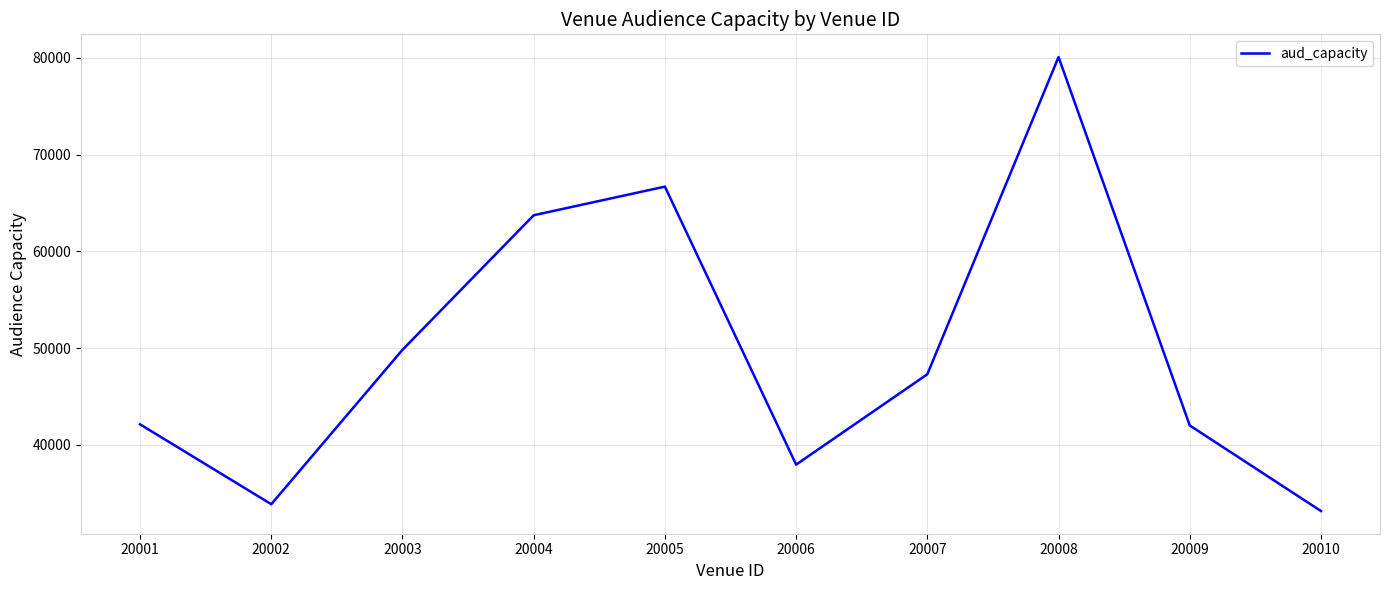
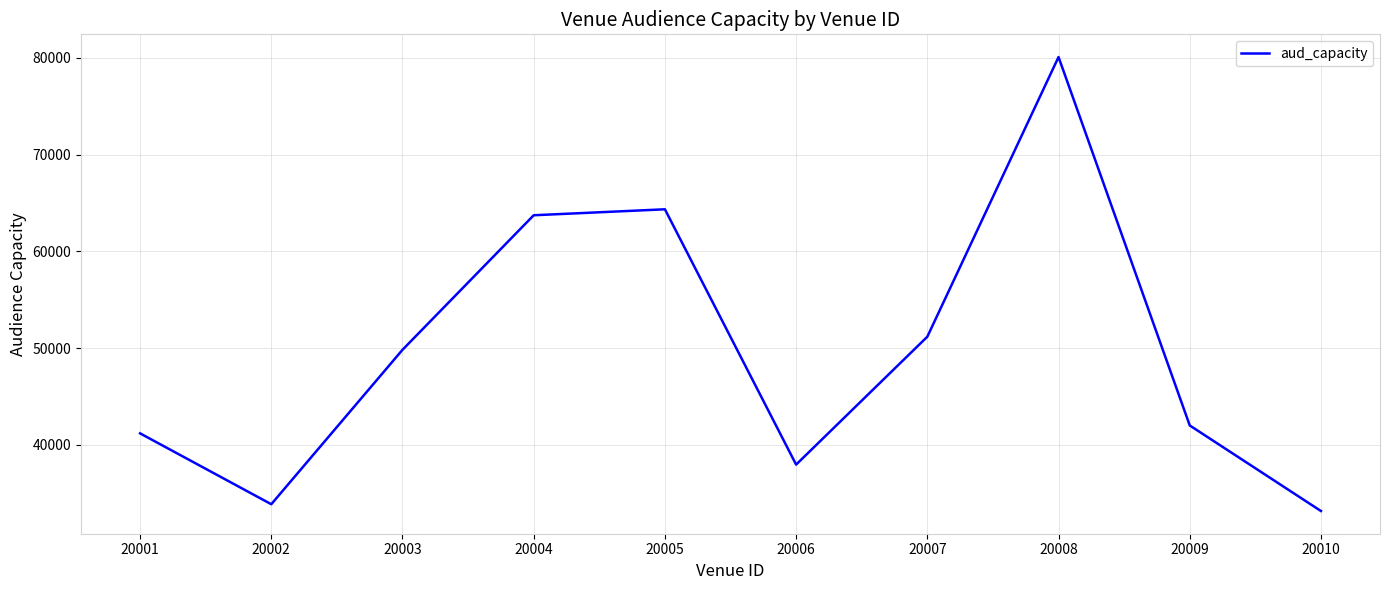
  {
-   "20001": 42000,
+   "20001": 41000,
    "20002": 34000,
    "20003": 50000,
    "20004": 64000,
-   "20005": 67000,
+   "20005": 64000,
    "20006": 38000,
-   "20007": 47000,
+   "20007": 51000,
    "20008": 80000,
    "20009": 42000,
    "20010": 33000
  }
